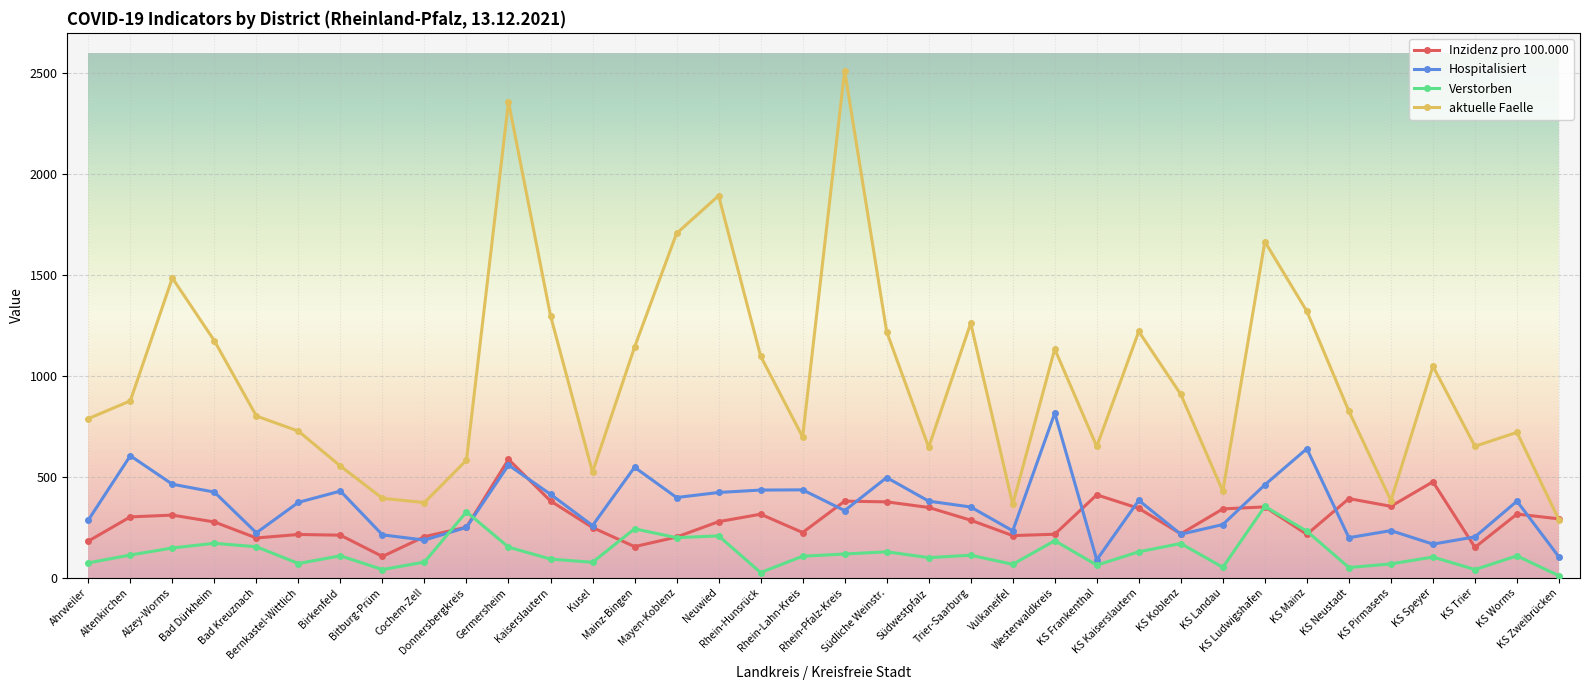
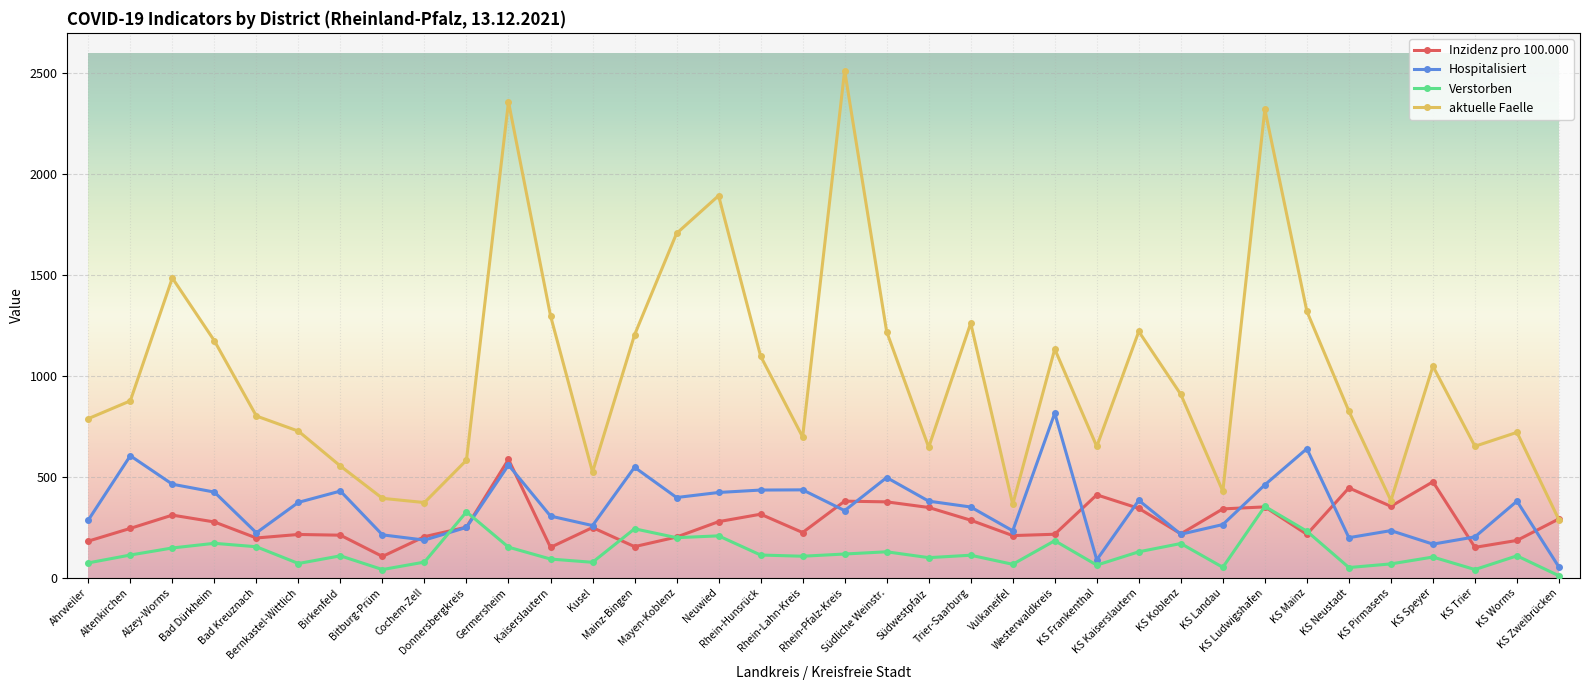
  {
    "Inzidenz pro 100.000": {
      "Ahrweiler": 180,
-     "Altenkirchen": 300,
+     "Altenkirchen": 240,
      "Alzey-Worms": 310,
      "Bad Dürkheim": 280,
      "Bad Kreuznach": 200,
      "Bernkastel-Wittlich": 210,
      "Birkenfeld": 210,
      "Bitburg-Prüm": 100,
      "Cochem-Zell": 200,
      "Germersheim": 590,
-     "Kaiserslautern": 380,
+     "Kaiserslautern": 150,
      "Mainz-Bingen": 150,
      "Neuwied": 280,
      "Rhein-Hunsrück": 310,
      "Rhein-Lahn-Kreis": 220,
      "Rhein-Pfalz-Kreis": 380,
      "Südliche Weinstr.": 380,
      "Südwestpfalz": 350,
      "Trier-Saarburg": 280,
      "Vulkaneifel": 210,
      "Westerwaldkreis": 220,
      "KS Frankenthal": 410,
      "KS Kaiserslautern": 340,
      "KS Landau": 340,
      "KS Mainz": 210,
-     "KS Neustadt": 390,
+     "KS Neustadt": 440,
      "KS Pirmasens": 350,
      "KS Speyer": 480,
      "KS Trier": 150,
-     "KS Worms": 320
+     "KS Worms": 180
    },
    "Hospitalisiert": {
      "Ahrweiler": 290,
      "Altenkirchen": 600,
      "Alzey-Worms": 460,
      "Bad Dürkheim": 420,
      "Bad Kreuznach": 220,
      "Bernkastel-Wittlich": 370,
      "Birkenfeld": 430,
      "Bitburg-Prüm": 210,
      "Cochem-Zell": 190,
      "Germersheim": 560,
-     "Kaiserslautern": 410,
+     "Kaiserslautern": 310,
      "Mainz-Bingen": 550,
      "Mayen-Koblenz": 400,
      "Neuwied": 420,
      "Rhein-Hunsrück": 430,
      "Rhein-Lahn-Kreis": 440,
      "Rhein-Pfalz-Kreis": 330,
      "Südliche Weinstr.": 500,
      "Südwestpfalz": 380,
      "Trier-Saarburg": 350,
      "Vulkaneifel": 230,
      "Westerwaldkreis": 820,
      "KS Frankenthal": 90,
      "KS Kaiserslautern": 380,
      "KS Landau": 260,
      "KS Ludwigshafen": 460,
      "KS Mainz": 640,
      "KS Neustadt": 200,
      "KS Pirmasens": 230,
      "KS Speyer": 170,
      "KS Trier": 200,
      "KS Worms": 380,
-     "KS Zweibrücken": 100
+     "KS Zweibrücken": 50
    },
    "Verstorben": {
      "Ahrweiler": 70,
      "Altenkirchen": 110,
      "Alzey-Worms": 150,
      "Bad Dürkheim": 170,
      "Bad Kreuznach": 150,
      "Bernkastel-Wittlich": 70,
      "Birkenfeld": 110,
      "Bitburg-Prüm": 40,
      "Cochem-Zell": 80,
      "Donnersbergkreis": 330,
      "Germersheim": 150,
      "Kaiserslautern": 90,
      "Kusel": 80,
      "Mainz-Bingen": 240,
      "Neuwied": 210,
-     "Rhein-Hunsrück": 30,
+     "Rhein-Hunsrück": 110,
      "Rhein-Lahn-Kreis": 110,
      "Rhein-Pfalz-Kreis": 120,
      "Südliche Weinstr.": 130,
      "Südwestpfalz": 100,
      "Trier-Saarburg": 110,
      "Vulkaneifel": 70,
      "Westerwaldkreis": 180,
      "KS Frankenthal": 60,
      "KS Kaiserslautern": 130,
      "KS Koblenz": 170,
      "KS Landau": 50,
      "KS Mainz": 230,
      "KS Neustadt": 50,
      "KS Pirmasens": 70,
      "KS Speyer": 100,
      "KS Trier": 40,
      "KS Worms": 110,
      "KS Zweibrücken": 10
    },
    "aktuelle Faelle": {
      "Ahrweiler": 790,
      "Altenkirchen": 880,
      "Alzey-Worms": 1490,
      "Bad Dürkheim": 1170,
      "Bad Kreuznach": 800,
      "Bernkastel-Wittlich": 730,
      "Birkenfeld": 550,
      "Bitburg-Prüm": 390,
      "Cochem-Zell": 370,
      "Donnersbergkreis": 580,
      "Germersheim": 2360,
      "Kaiserslautern": 1300,
      "Kusel": 520,
-     "Mainz-Bingen": 1140,
+     "Mainz-Bingen": 1200,
      "Mayen-Koblenz": 1710,
      "Neuwied": 1890,
      "Rhein-Hunsrück": 1100,
      "Rhein-Lahn-Kreis": 700,
      "Rhein-Pfalz-Kreis": 2510,
      "Südliche Weinstr.": 1220,
      "Südwestpfalz": 650,
      "Trier-Saarburg": 1260,
      "Vulkaneifel": 360,
      "Westerwaldkreis": 1130,
      "KS Frankenthal": 650,
      "KS Kaiserslautern": 1220,
      "KS Koblenz": 910,
      "KS Landau": 430,
-     "KS Ludwigshafen": 1670,
+     "KS Ludwigshafen": 2320,
      "KS Mainz": 1320,
      "KS Neustadt": 830,
      "KS Pirmasens": 380,
      "KS Speyer": 1050,
      "KS Trier": 650,
      "KS Worms": 720
    }
  }
